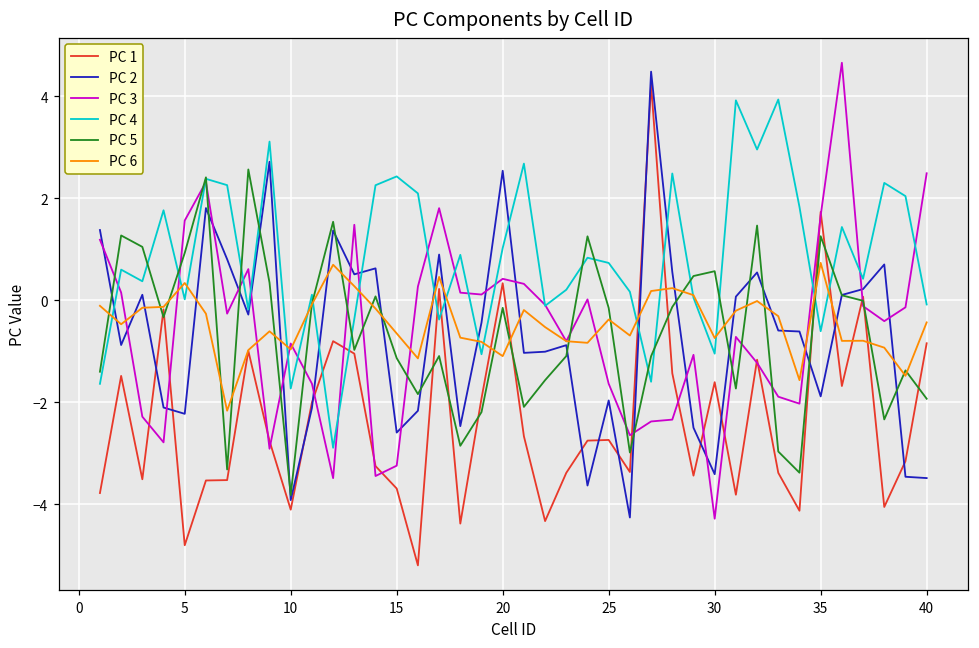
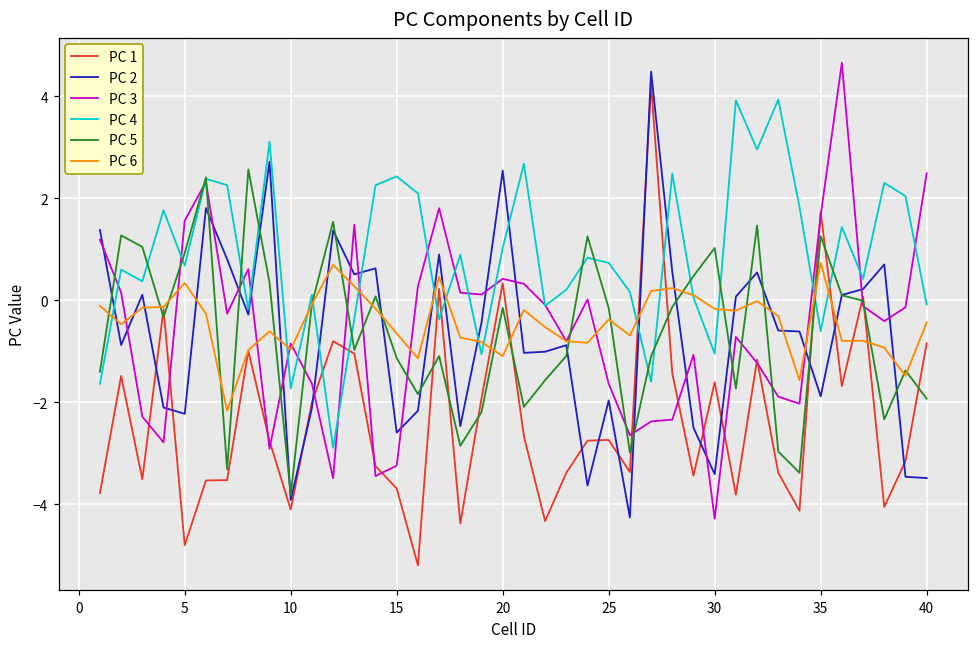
  {
    "PC 1": {
      "5": -4.8,
      "10": -4.1,
      "15": -3.7,
      "20": 0.3,
      "25": -2.7,
      "30": -1.6,
      "35": 1.7,
      "40": -0.8
    },
    "PC 2": {
      "5": -2.2,
      "10": -3.9,
      "15": -2.6,
      "20": 2.5,
      "25": -2.0,
      "30": -3.4,
      "35": -1.9,
      "40": -3.5
    },
    "PC 3": {
      "5": 1.6,
      "10": -0.8,
      "15": -3.2,
      "20": 0.4,
      "25": -1.6,
      "30": -4.3,
      "35": 1.7,
      "40": 2.5
    },
    "PC 4": {
-     "5": 0.0,
+     "5": 0.7,
      "10": -1.7,
      "15": 2.4,
      "20": 1.0,
      "25": 0.7,
      "30": -1.0,
      "35": -0.6,
      "40": -0.1
    },
    "PC 5": {
      "5": 0.9,
      "10": -3.8,
      "15": -1.1,
      "20": -0.1,
      "25": -0.2,
-     "30": 0.6,
+     "30": 1.0,
      "35": 1.3,
      "40": -1.9
    },
    "PC 6": {
      "5": 0.3,
      "10": -1.0,
      "15": -0.7,
      "20": -1.1,
      "25": -0.4,
-     "30": -0.7,
+     "30": -0.2,
      "35": 0.7,
      "40": -0.4
    }
  }
